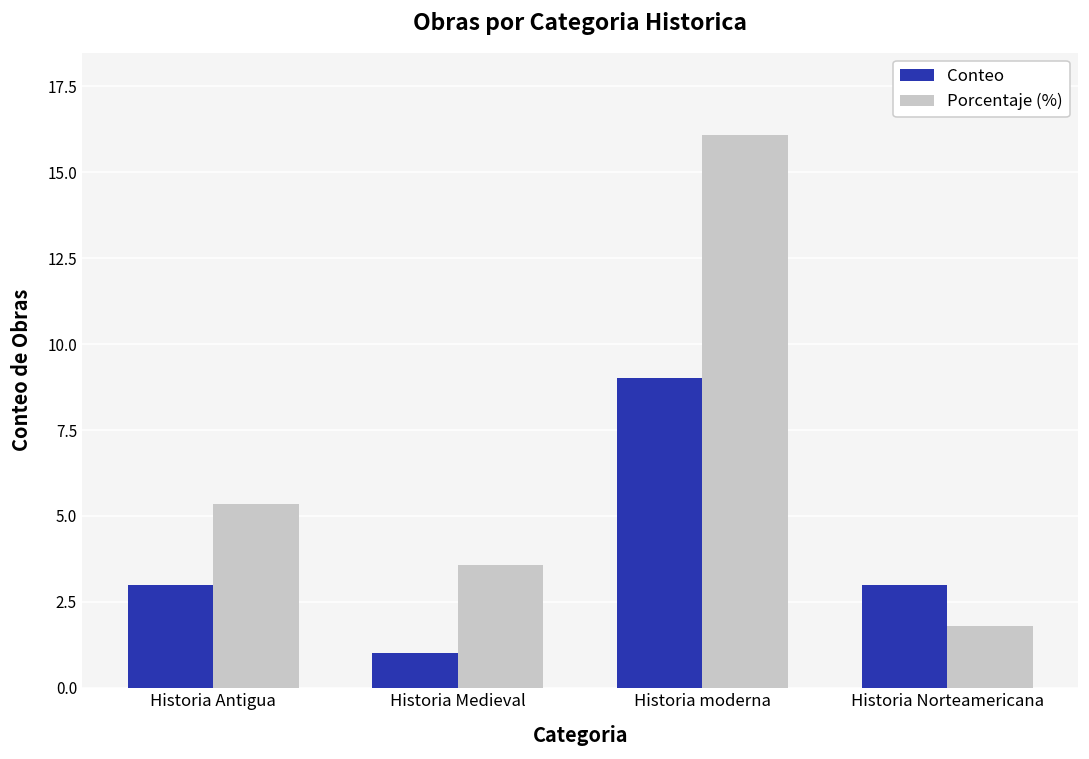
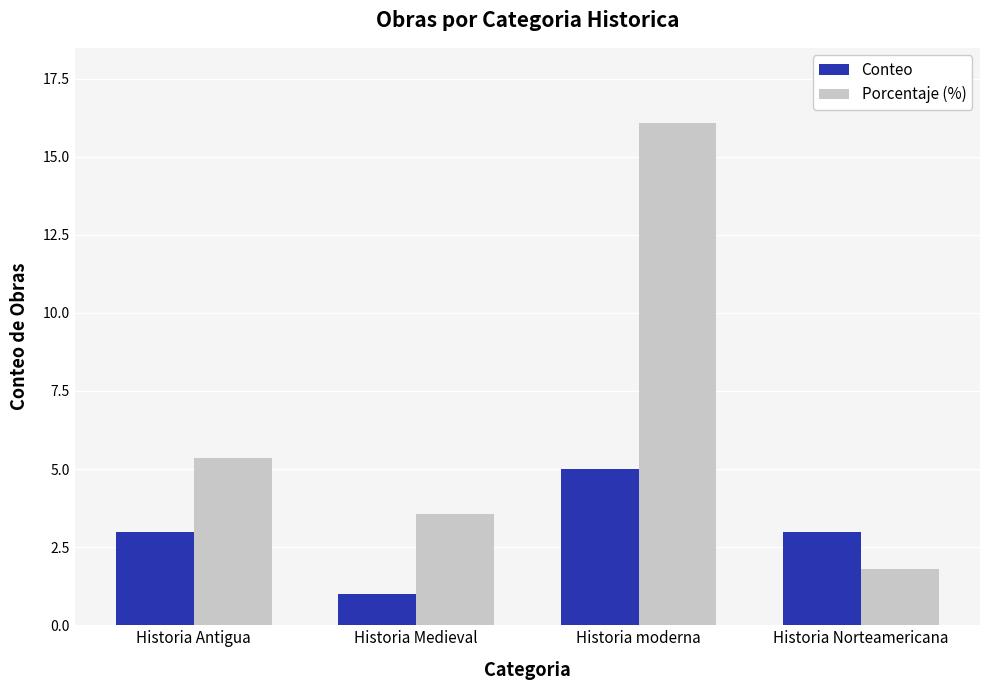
  {
    "Conteo": {
      "Historia Antigua": 3,
      "Historia Medieval": 1,
-     "Historia moderna": 9,
+     "Historia moderna": 5,
      "Historia Norteamericana": 3
    },
    "Porcentaje (%)": {
      "Historia Antigua": 5.4,
      "Historia Medieval": 3.6,
      "Historia moderna": 16,
      "Historia Norteamericana": 1.8
    }
  }
